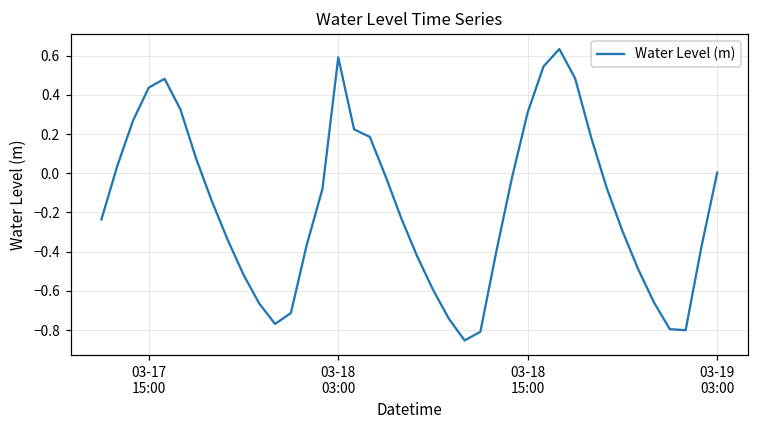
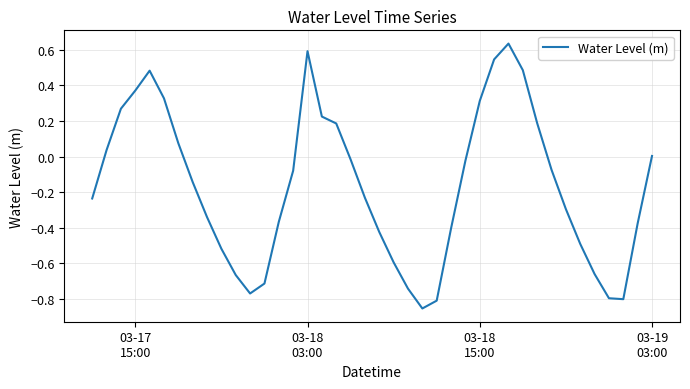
  {
-   "03-17 15:00": 0.44,
+   "03-17 15:00": 0.37,
    "03-18 03:00": 0.59,
    "03-18 15:00": 0.31,
    "03-19 03:00": 0.00
  }
